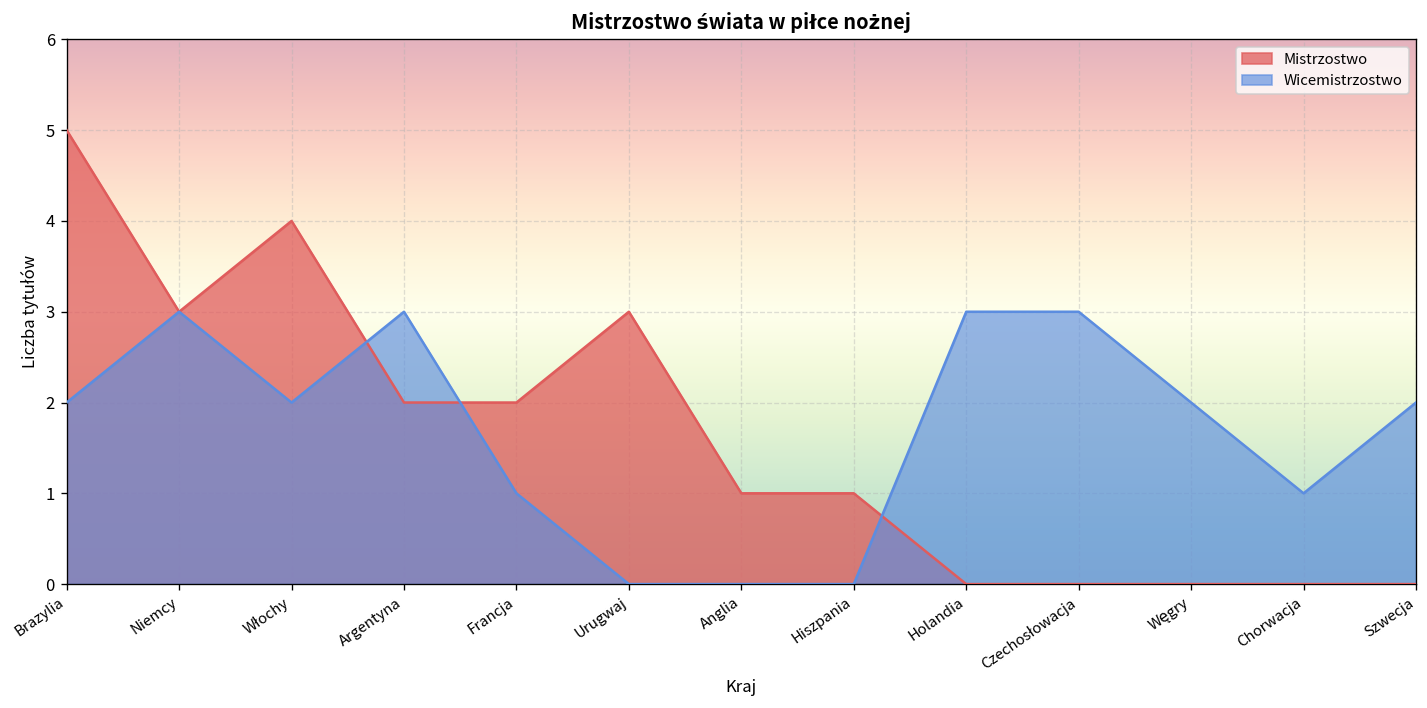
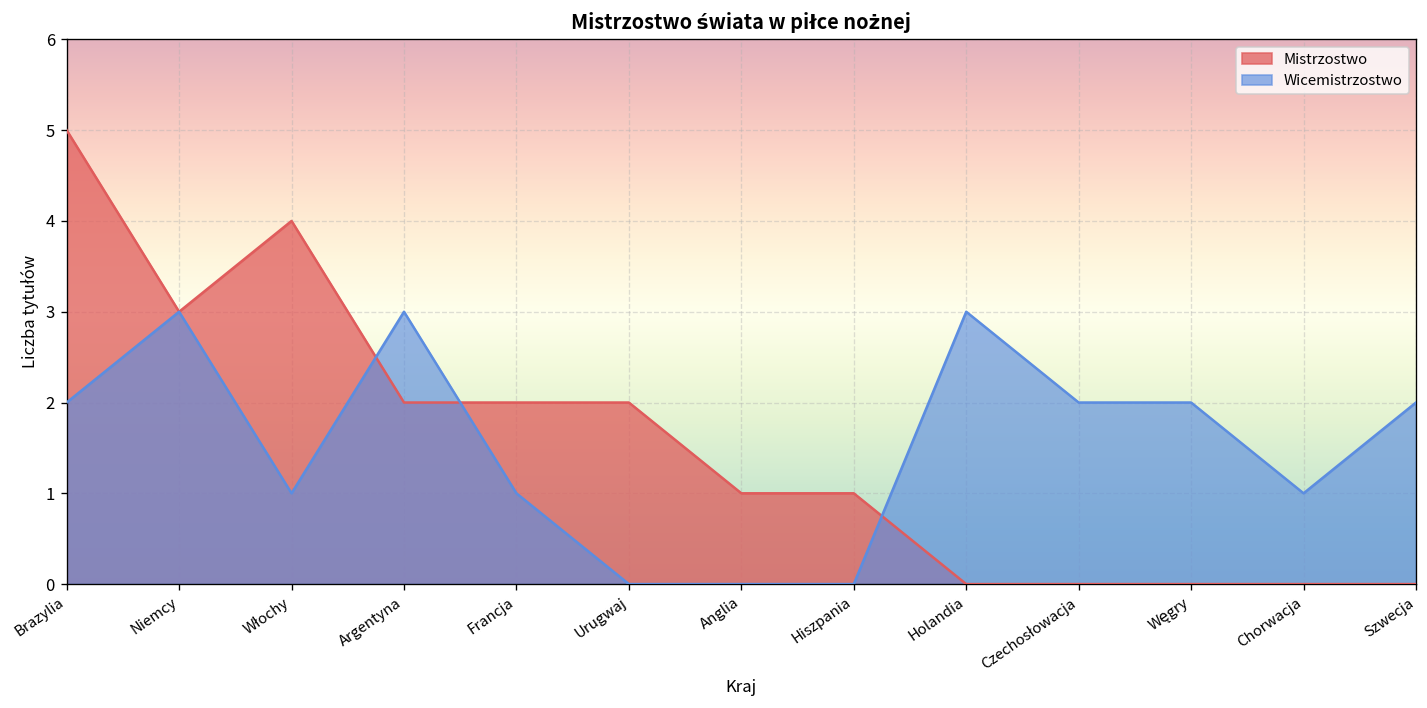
  {
    "Mistrzostwo": {
      "Brazylia": 5,
      "Włochy": 4,
      "Argentyna": 2,
      "Francja": 2,
-     "Urugwaj": 3,
+     "Urugwaj": 2,
      "Anglia": 1,
      "Hiszpania": 1,
      "Holandia": 0,
      "Czechosłowacja": 0,
      "Węgry": 0,
      "Chorwacja": 0,
      "Szwecja": 0
    },
    "Wicemistrzostwo": {
      "Brazylia": 2,
-     "Włochy": 2,
+     "Włochy": 1,
      "Argentyna": 3,
      "Francja": 1,
      "Urugwaj": 0,
      "Anglia": 0,
      "Hiszpania": 0,
      "Holandia": 3,
-     "Czechosłowacja": 3,
+     "Czechosłowacja": 2,
      "Węgry": 2,
      "Chorwacja": 1,
      "Szwecja": 2
    }
  }
